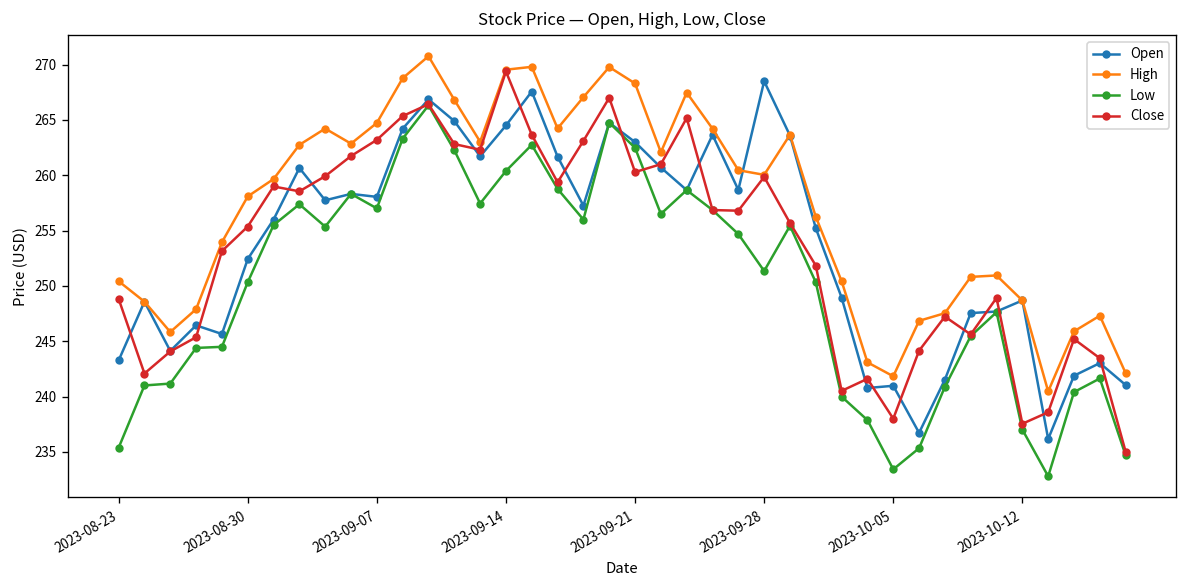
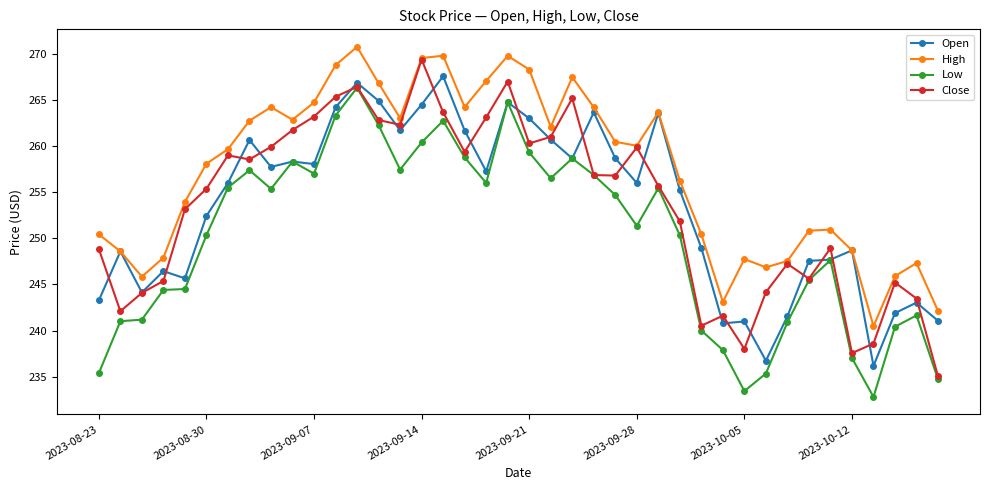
  {
    "Open": {
      "2023-08-23": 243,
      "2023-08-30": 252,
      "2023-09-07": 258,
      "2023-09-14": 265,
      "2023-09-21": 263,
-     "2023-09-28": 269,
+     "2023-09-28": 256,
      "2023-10-05": 241
    },
    "High": {
      "2023-08-23": 250,
      "2023-08-30": 258,
      "2023-09-07": 265,
      "2023-09-21": 268,
-     "2023-10-05": 242
+     "2023-10-05": 248
    },
    "Low": {
      "2023-08-23": 235,
      "2023-08-30": 250,
      "2023-09-07": 257,
      "2023-09-14": 260,
-     "2023-09-21": 262,
+     "2023-09-21": 259,
      "2023-09-28": 251,
      "2023-10-05": 233,
      "2023-10-12": 237
    },
    "Close": {
      "2023-08-23": 249,
      "2023-08-30": 255,
      "2023-09-07": 263,
      "2023-09-21": 260,
      "2023-10-05": 238,
      "2023-10-12": 238
    }
  }
